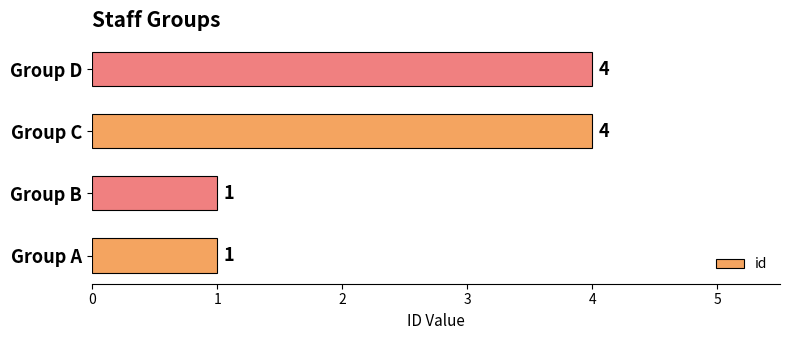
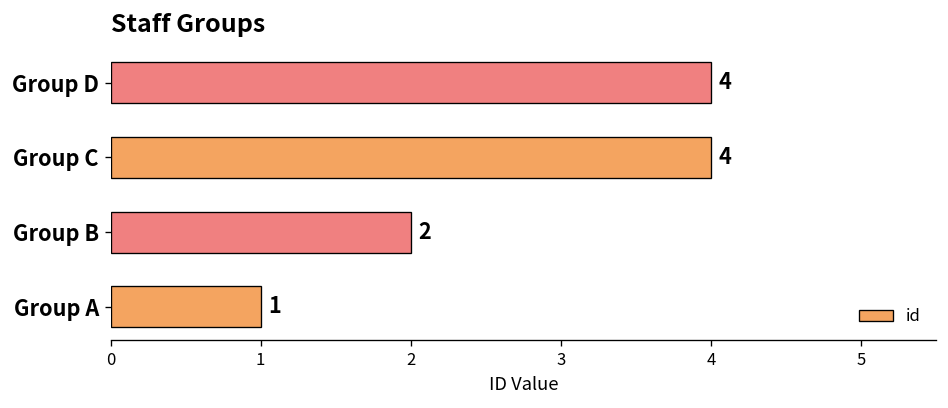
  {
    "Group D": 4,
    "Group C": 4,
-   "Group B": 1,
+   "Group B": 2,
    "Group A": 1
  }
